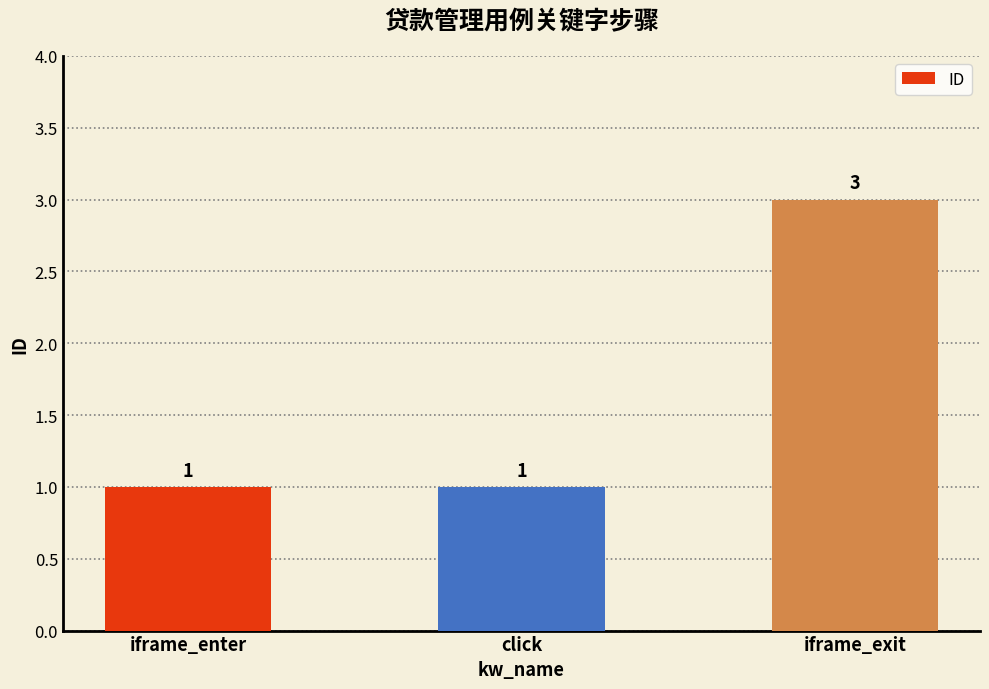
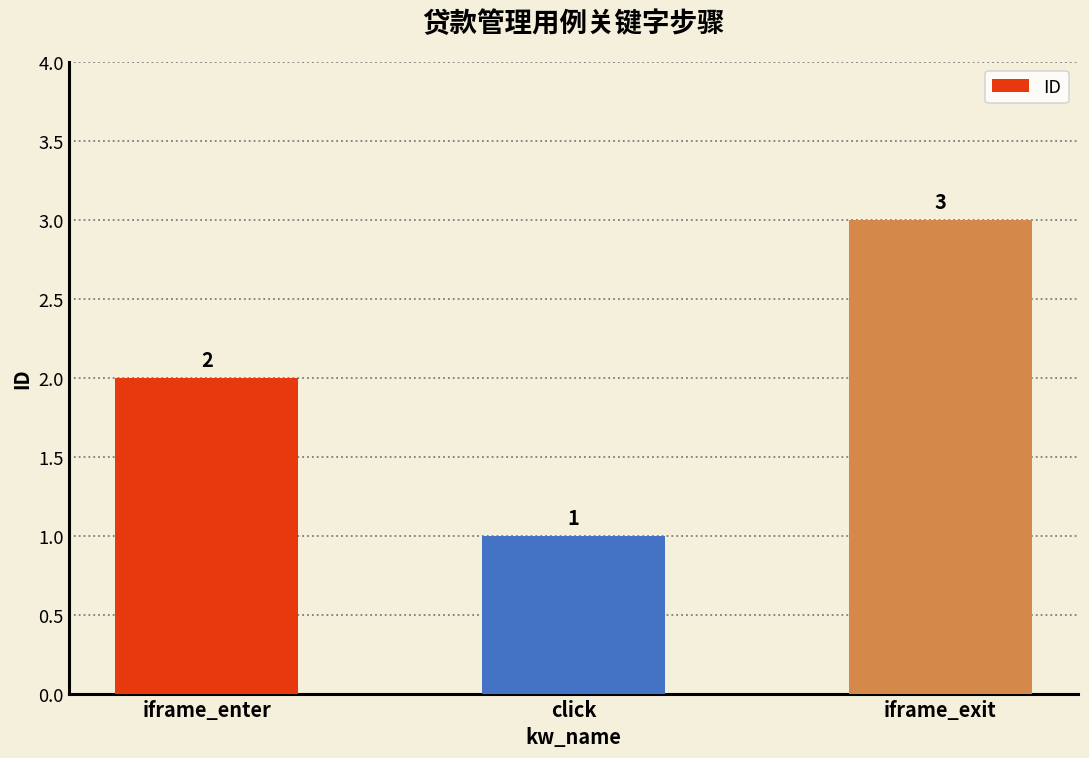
  {
-   "iframe_enter": 1,
+   "iframe_enter": 2,
    "click": 1,
    "iframe_exit": 3
  }
